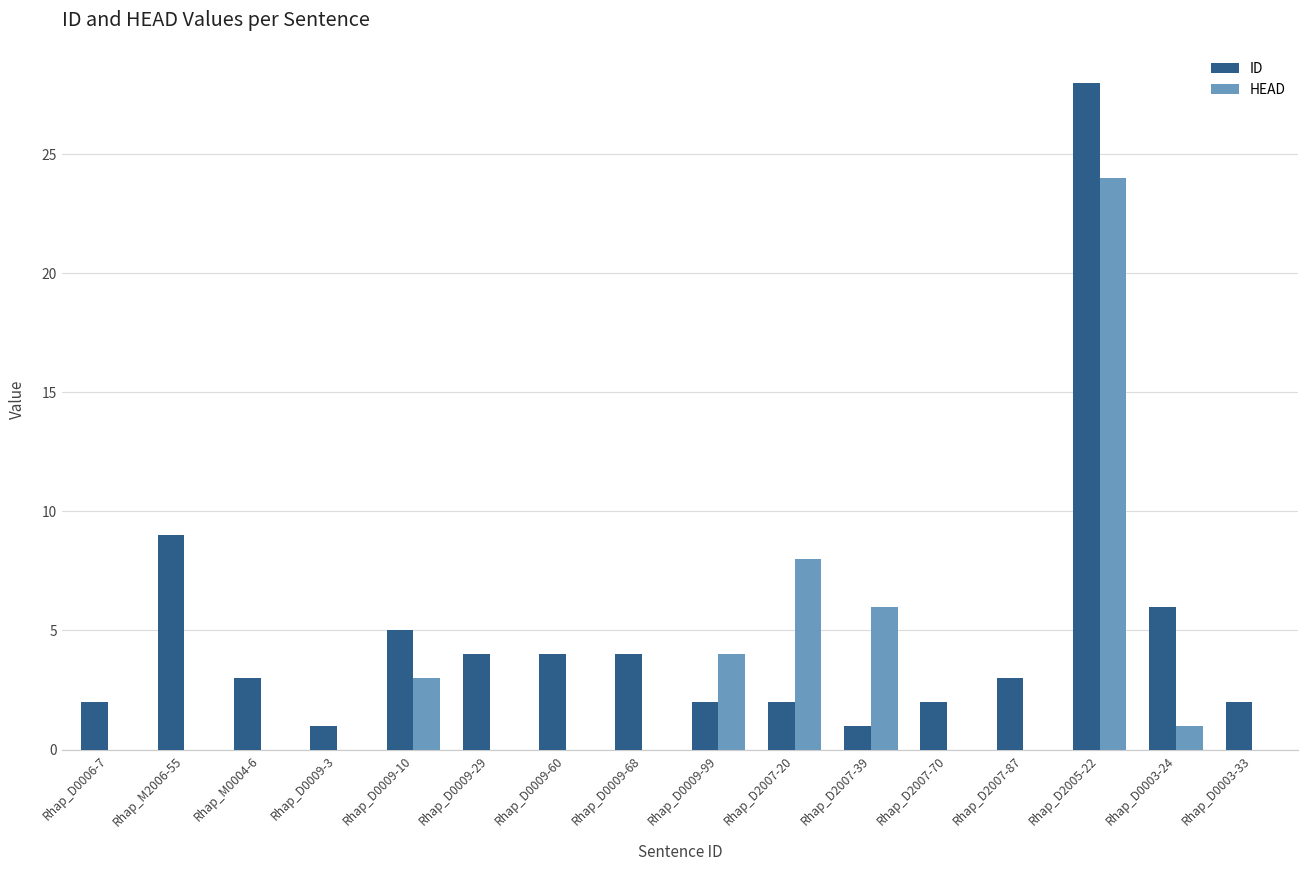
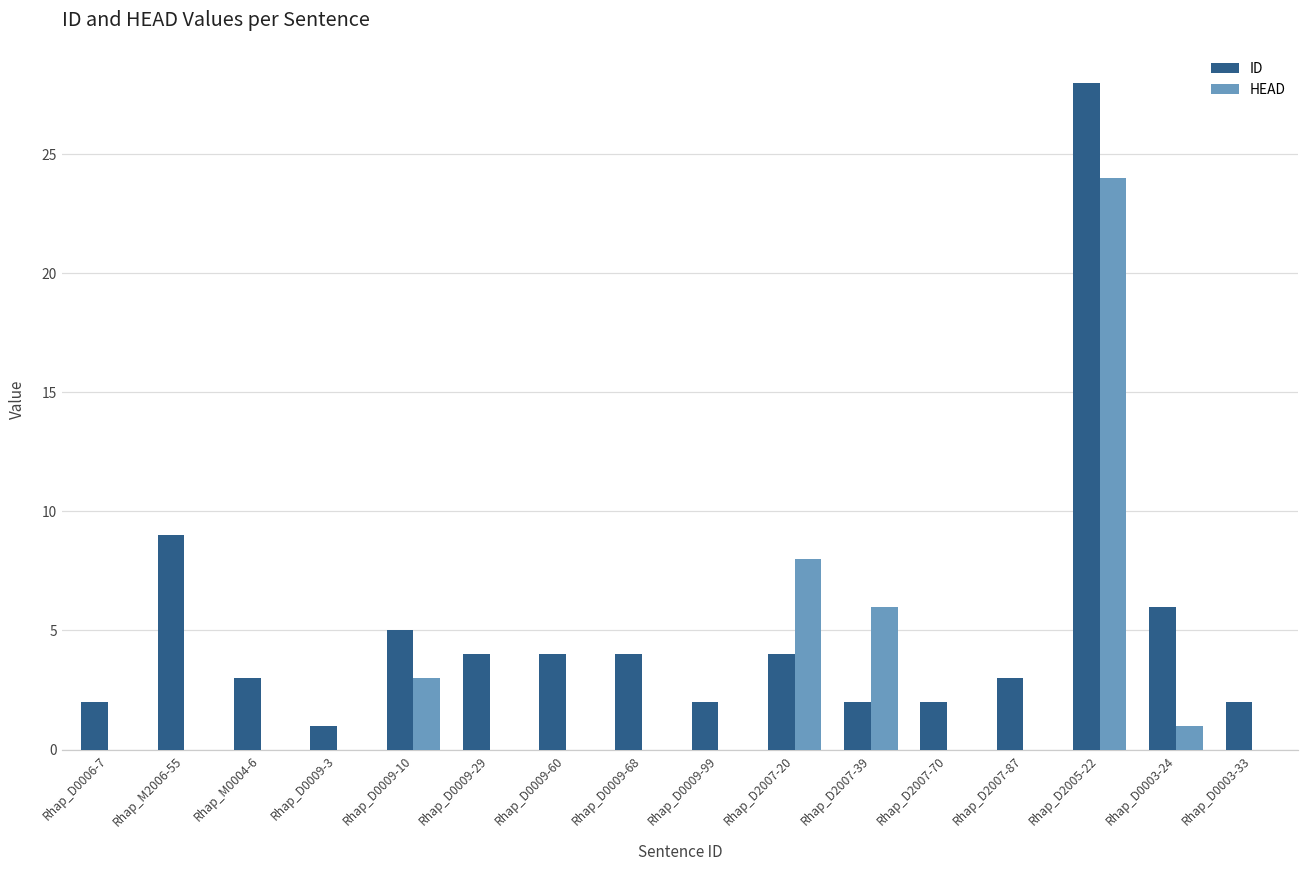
  {
    "ID": {
      "Rhap_D0006-7": 2,
      "Rhap_M2006-55": 9,
      "Rhap_M0004-6": 3,
      "Rhap_D0009-3": 1,
      "Rhap_D0009-10": 5,
      "Rhap_D0009-29": 4,
      "Rhap_D0009-60": 4,
      "Rhap_D0009-68": 4,
      "Rhap_D0009-99": 2,
-     "Rhap_D2007-20": 2,
-     "Rhap_D2007-39": 1,
+     "Rhap_D2007-20": 4,
+     "Rhap_D2007-39": 2,
      "Rhap_D2007-70": 2,
      "Rhap_D2007-87": 3,
      "Rhap_D2005-22": 28,
      "Rhap_D0003-24": 6,
      "Rhap_D0003-33": 2
    },
    "HEAD": {
      "Rhap_D0006-7": 0,
      "Rhap_M2006-55": 0,
      "Rhap_M0004-6": 0,
      "Rhap_D0009-3": 0,
      "Rhap_D0009-10": 3,
      "Rhap_D0009-29": 0,
      "Rhap_D0009-60": 0,
      "Rhap_D0009-68": 0,
-     "Rhap_D0009-99": 4,
+     "Rhap_D0009-99": 0,
      "Rhap_D2007-20": 8,
      "Rhap_D2007-39": 6,
      "Rhap_D2007-70": 0,
      "Rhap_D2007-87": 0,
      "Rhap_D2005-22": 24,
      "Rhap_D0003-24": 1,
      "Rhap_D0003-33": 0
    }
  }
